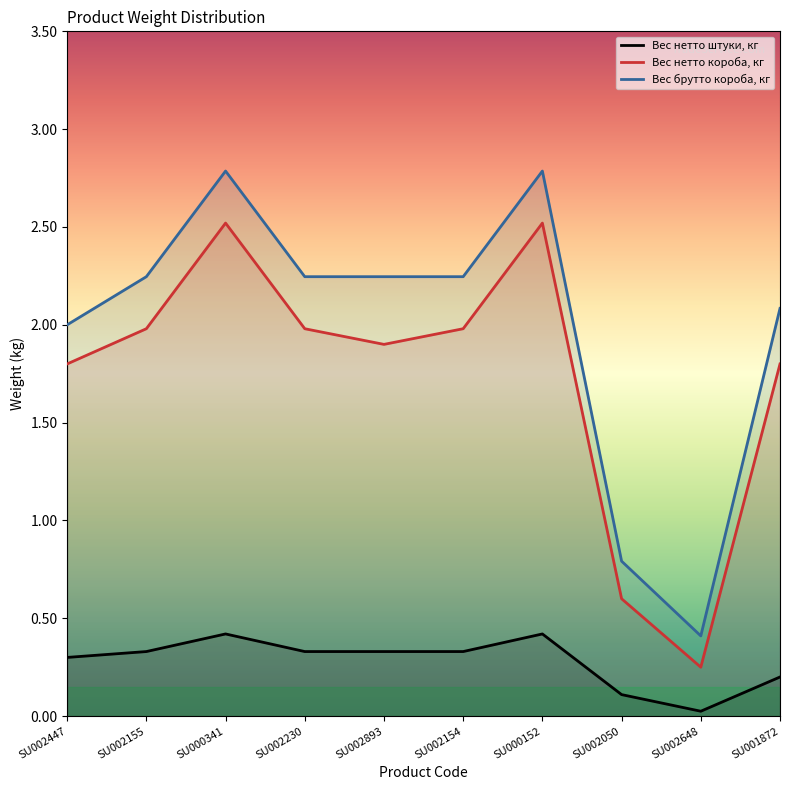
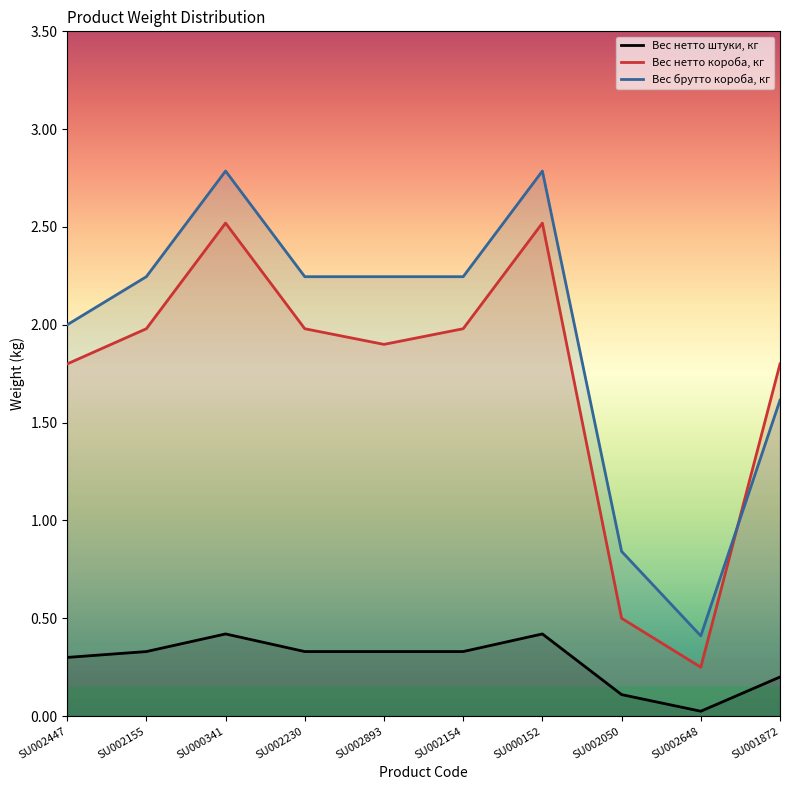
  {
    "Вес нетто штуки, кг": {
      "SU002447": 0.30,
      "SU002155": 0.33,
      "SU000341": 0.42,
      "SU002230": 0.33,
      "SU002893": 0.33,
      "SU002154": 0.33,
      "SU000152": 0.42,
      "SU002050": 0.11,
      "SU002648": 0.03,
      "SU001872": 0.20
    },
    "Вес нетто короба, кг": {
      "SU002447": 1.8,
      "SU002155": 1.98,
      "SU000341": 2.52,
      "SU002230": 1.98,
      "SU002893": 1.9,
      "SU002154": 1.98,
      "SU000152": 2.52,
-     "SU002050": 0.6,
+     "SU002050": 0.5,
      "SU002648": 0.25,
      "SU001872": 1.8
    },
    "Вес брутто короба, кг": {
      "SU002447": 2.00,
      "SU002155": 2.25,
      "SU000341": 2.79,
      "SU002230": 2.25,
      "SU002893": 2.25,
      "SU002154": 2.25,
      "SU000152": 2.79,
-     "SU002050": 0.79,
+     "SU002050": 0.84,
      "SU002648": 0.41,
-     "SU001872": 2.08
+     "SU001872": 1.62
    }
  }
